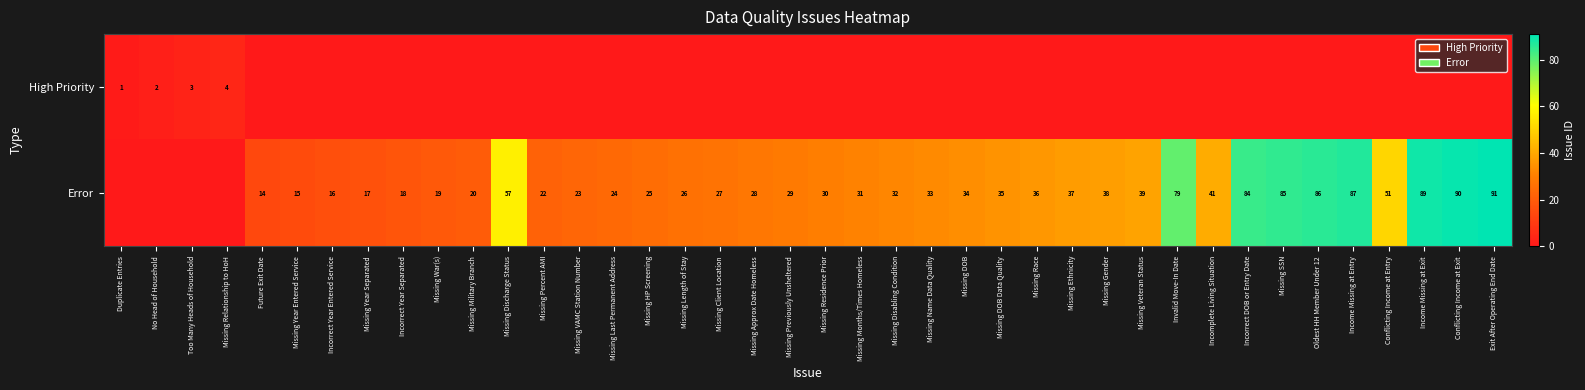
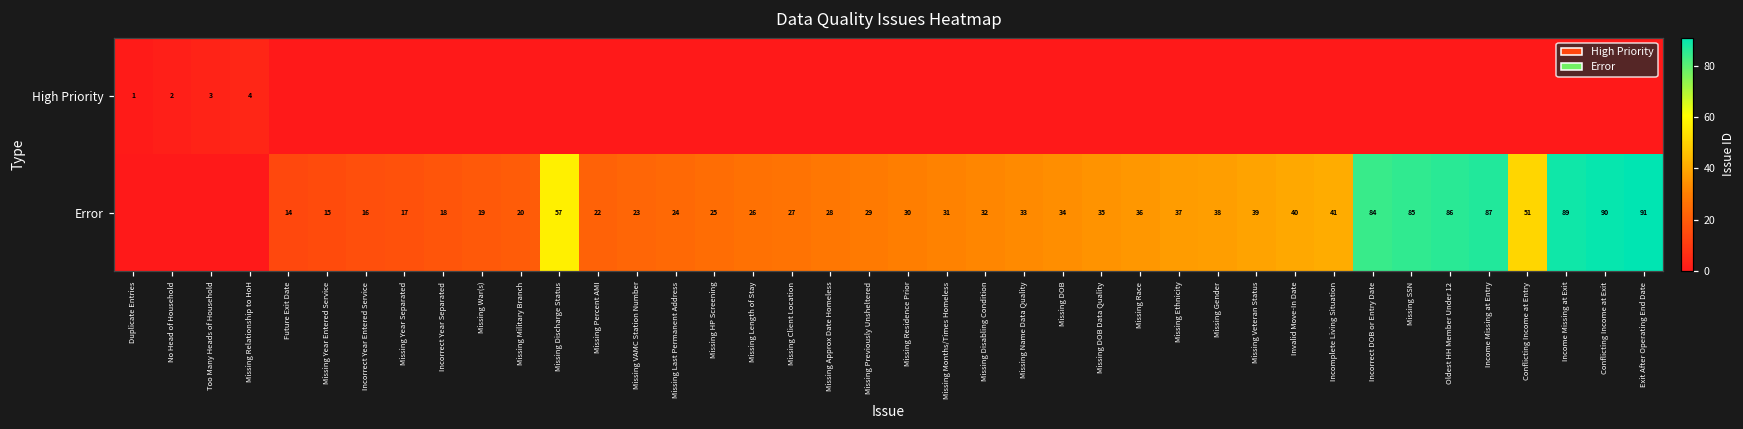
  {
    "High Priority": {
      "Duplicate Entries": 1,
      "No Head of Household": 2,
      "Too Many Heads of Household": 3,
      "Missing Relationship to HoH": 4
    },
    "Error": {
      "Future Exit Date": 14,
      "Missing Year Entered Service": 15,
      "Incorrect Year Entered Service": 16,
      "Missing Year Separated": 17,
      "Incorrect Year Separated": 18,
      "Missing War(s)": 19,
      "Missing Military Branch": 20,
      "Missing Discharge Status": 57,
      "Missing Percent AMI": 22,
      "Missing VAMC Station Number": 23,
      "Missing Last Permanent Address": 24,
      "Missing HP Screening": 25,
      "Missing Length of Stay": 26,
      "Missing Client Location": 27,
      "Missing Approx Date Homeless": 28,
      "Missing Previously Unsheltered": 29,
      "Missing Residence Prior": 30,
      "Missing Months/Times Homeless": 31,
      "Missing Disabling Condition": 32,
      "Missing Name Data Quality": 33,
      "Missing DOB": 34,
      "Missing DOB Data Quality": 35,
      "Missing Race": 36,
      "Missing Ethnicity": 37,
      "Missing Gender": 38,
      "Missing Veteran Status": 39,
-     "Invalid Move-In Date": 79,
+     "Invalid Move-In Date": 40,
      "Incomplete Living Situation": 41,
      "Incorrect DOB or Entry Date": 84,
      "Missing SSN": 85,
      "Oldest HH Member Under 12": 86,
      "Income Missing at Entry": 87,
      "Conflicting Income at Entry": 51,
      "Income Missing at Exit": 89,
      "Conflicting Income at Exit": 90,
      "Exit After Operating End Date": 91
    }
  }
